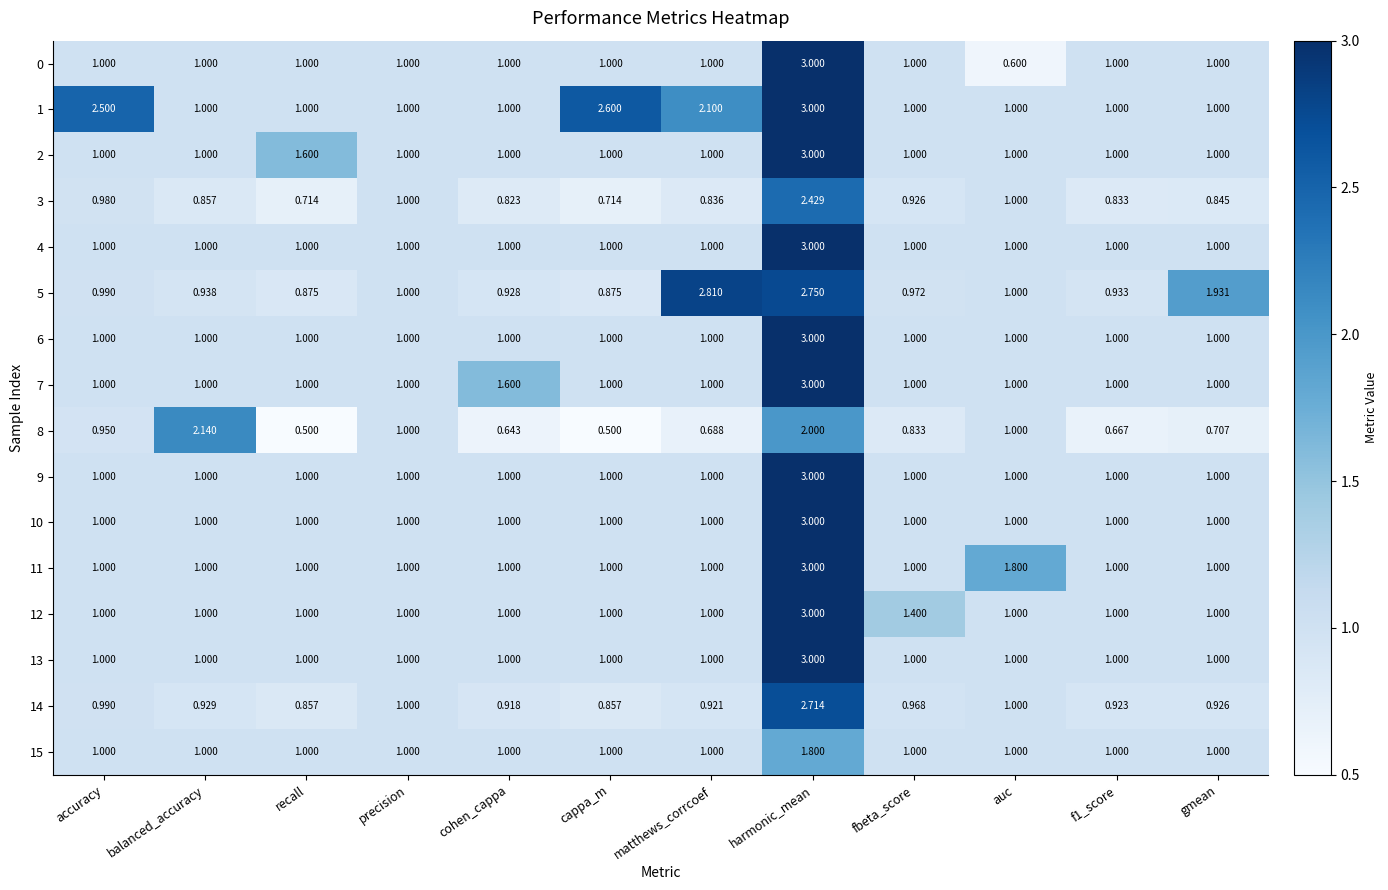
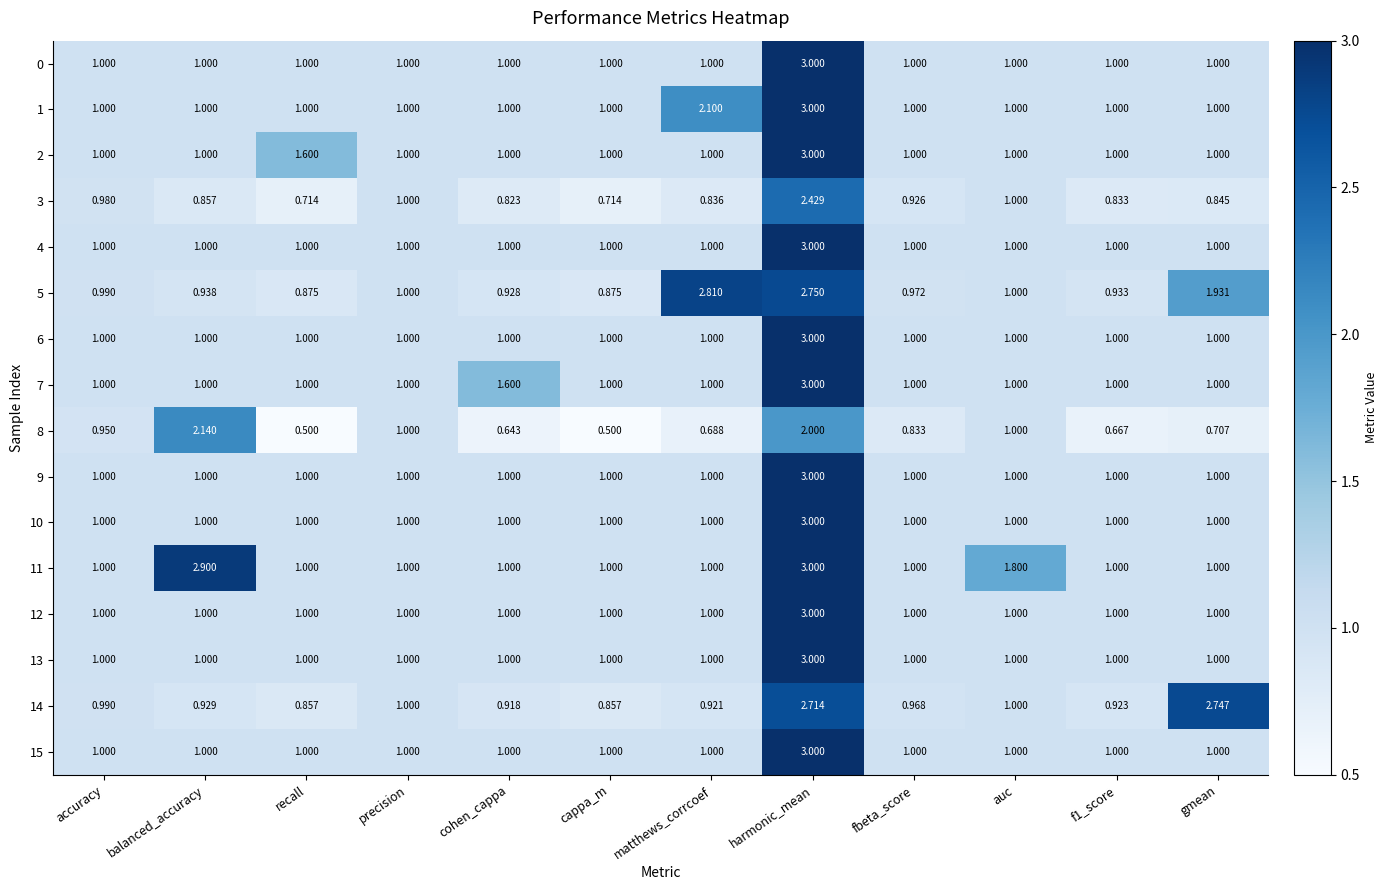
  {
    "0": {
      "accuracy": 1.000,
      "balanced_accuracy": 1.000,
      "recall": 1.000,
      "precision": 1.000,
      "cohen_cappa": 1.000,
      "cappa_m": 1.000,
      "matthews_corrcoef": 1.000,
      "harmonic_mean": 3.000,
      "fbeta_score": 1.000,
-     "auc": 0.600,
+     "auc": 1.000,
      "f1_score": 1.000,
      "gmean": 1.000
    },
    "1": {
-     "accuracy": 2.500,
+     "accuracy": 1.000,
      "balanced_accuracy": 1.000,
      "recall": 1.000,
      "precision": 1.000,
      "cohen_cappa": 1.000,
-     "cappa_m": 2.600,
+     "cappa_m": 1.000,
      "matthews_corrcoef": 2.100,
      "harmonic_mean": 3.000,
      "fbeta_score": 1.000,
      "auc": 1.000,
      "f1_score": 1.000,
      "gmean": 1.000
    },
    "2": {
      "accuracy": 1.000,
      "balanced_accuracy": 1.000,
      "recall": 1.600,
      "precision": 1.000,
      "cohen_cappa": 1.000,
      "cappa_m": 1.000,
      "matthews_corrcoef": 1.000,
      "harmonic_mean": 3.000,
      "fbeta_score": 1.000,
      "auc": 1.000,
      "f1_score": 1.000,
      "gmean": 1.000
    },
    "3": {
      "accuracy": 0.980,
      "balanced_accuracy": 0.857,
      "recall": 0.714,
      "precision": 1.000,
      "cohen_cappa": 0.823,
      "cappa_m": 0.714,
      "matthews_corrcoef": 0.836,
      "harmonic_mean": 2.429,
      "fbeta_score": 0.926,
      "auc": 1.000,
      "f1_score": 0.833,
      "gmean": 0.845
    },
    "4": {
      "accuracy": 1.000,
      "balanced_accuracy": 1.000,
      "recall": 1.000,
      "precision": 1.000,
      "cohen_cappa": 1.000,
      "cappa_m": 1.000,
      "matthews_corrcoef": 1.000,
      "harmonic_mean": 3.000,
      "fbeta_score": 1.000,
      "auc": 1.000,
      "f1_score": 1.000,
      "gmean": 1.000
    },
    "5": {
      "accuracy": 0.990,
      "balanced_accuracy": 0.938,
      "recall": 0.875,
      "precision": 1.000,
      "cohen_cappa": 0.928,
      "cappa_m": 0.875,
      "matthews_corrcoef": 2.810,
      "harmonic_mean": 2.750,
      "fbeta_score": 0.972,
      "auc": 1.000,
      "f1_score": 0.933,
      "gmean": 1.931
    },
    "6": {
      "accuracy": 1.000,
      "balanced_accuracy": 1.000,
      "recall": 1.000,
      "precision": 1.000,
      "cohen_cappa": 1.000,
      "cappa_m": 1.000,
      "matthews_corrcoef": 1.000,
      "harmonic_mean": 3.000,
      "fbeta_score": 1.000,
      "auc": 1.000,
      "f1_score": 1.000,
      "gmean": 1.000
    },
    "7": {
      "accuracy": 1.000,
      "balanced_accuracy": 1.000,
      "recall": 1.000,
      "precision": 1.000,
      "cohen_cappa": 1.600,
      "cappa_m": 1.000,
      "matthews_corrcoef": 1.000,
      "harmonic_mean": 3.000,
      "fbeta_score": 1.000,
      "auc": 1.000,
      "f1_score": 1.000,
      "gmean": 1.000
    },
    "8": {
      "accuracy": 0.950,
      "balanced_accuracy": 2.140,
      "recall": 0.500,
      "precision": 1.000,
      "cohen_cappa": 0.643,
      "cappa_m": 0.500,
      "matthews_corrcoef": 0.688,
      "harmonic_mean": 2.000,
      "fbeta_score": 0.833,
      "auc": 1.000,
      "f1_score": 0.667,
      "gmean": 0.707
    },
    "9": {
      "accuracy": 1.000,
      "balanced_accuracy": 1.000,
      "recall": 1.000,
      "precision": 1.000,
      "cohen_cappa": 1.000,
      "cappa_m": 1.000,
      "matthews_corrcoef": 1.000,
      "harmonic_mean": 3.000,
      "fbeta_score": 1.000,
      "auc": 1.000,
      "f1_score": 1.000,
      "gmean": 1.000
    },
    "10": {
      "accuracy": 1.000,
      "balanced_accuracy": 1.000,
      "recall": 1.000,
      "precision": 1.000,
      "cohen_cappa": 1.000,
      "cappa_m": 1.000,
      "matthews_corrcoef": 1.000,
      "harmonic_mean": 3.000,
      "fbeta_score": 1.000,
      "auc": 1.000,
      "f1_score": 1.000,
      "gmean": 1.000
    },
    "11": {
      "accuracy": 1.000,
-     "balanced_accuracy": 1.000,
+     "balanced_accuracy": 2.900,
      "recall": 1.000,
      "precision": 1.000,
      "cohen_cappa": 1.000,
      "cappa_m": 1.000,
      "matthews_corrcoef": 1.000,
      "harmonic_mean": 3.000,
      "fbeta_score": 1.000,
      "auc": 1.800,
      "f1_score": 1.000,
      "gmean": 1.000
    },
    "12": {
      "accuracy": 1.000,
      "balanced_accuracy": 1.000,
      "recall": 1.000,
      "precision": 1.000,
      "cohen_cappa": 1.000,
      "cappa_m": 1.000,
      "matthews_corrcoef": 1.000,
      "harmonic_mean": 3.000,
-     "fbeta_score": 1.400,
+     "fbeta_score": 1.000,
      "auc": 1.000,
      "f1_score": 1.000,
      "gmean": 1.000
    },
    "13": {
      "accuracy": 1.000,
      "balanced_accuracy": 1.000,
      "recall": 1.000,
      "precision": 1.000,
      "cohen_cappa": 1.000,
      "cappa_m": 1.000,
      "matthews_corrcoef": 1.000,
      "harmonic_mean": 3.000,
      "fbeta_score": 1.000,
      "auc": 1.000,
      "f1_score": 1.000,
      "gmean": 1.000
    },
    "14": {
      "accuracy": 0.990,
      "balanced_accuracy": 0.929,
      "recall": 0.857,
      "precision": 1.000,
      "cohen_cappa": 0.918,
      "cappa_m": 0.857,
      "matthews_corrcoef": 0.921,
      "harmonic_mean": 2.714,
      "fbeta_score": 0.968,
      "auc": 1.000,
      "f1_score": 0.923,
-     "gmean": 0.926
+     "gmean": 2.747
    },
    "15": {
      "accuracy": 1.000,
      "balanced_accuracy": 1.000,
      "recall": 1.000,
      "precision": 1.000,
      "cohen_cappa": 1.000,
      "cappa_m": 1.000,
      "matthews_corrcoef": 1.000,
-     "harmonic_mean": 1.800,
+     "harmonic_mean": 3.000,
      "fbeta_score": 1.000,
      "auc": 1.000,
      "f1_score": 1.000,
      "gmean": 1.000
    }
  }
